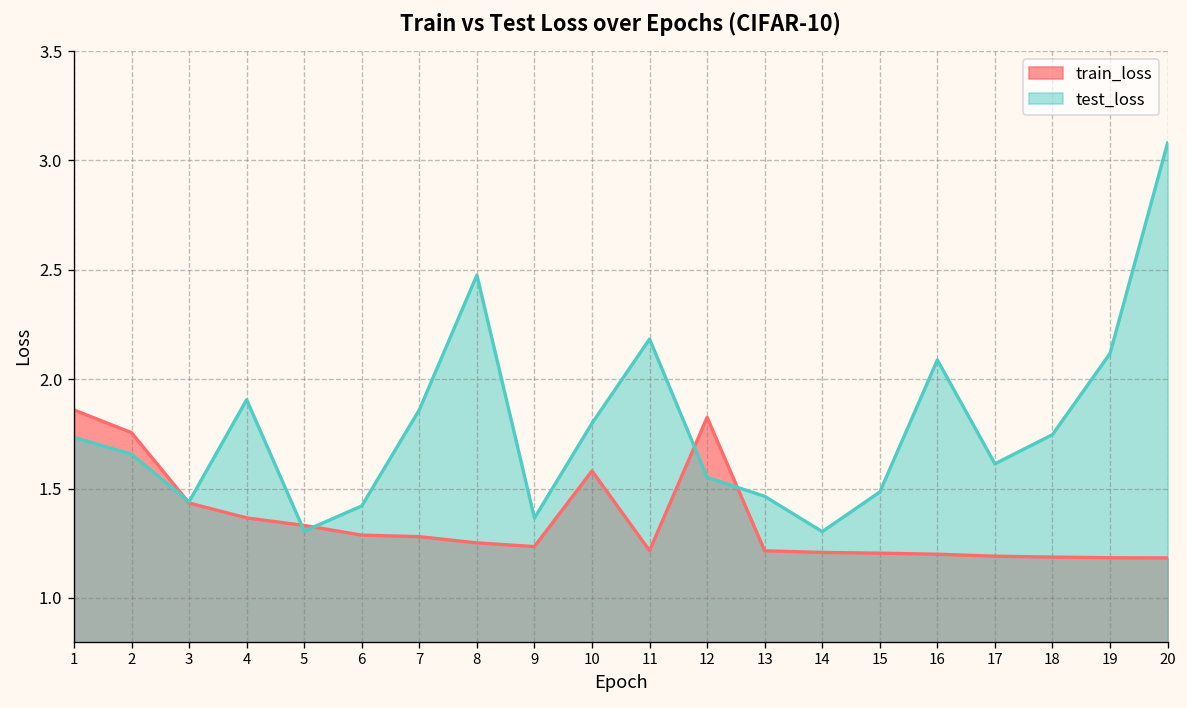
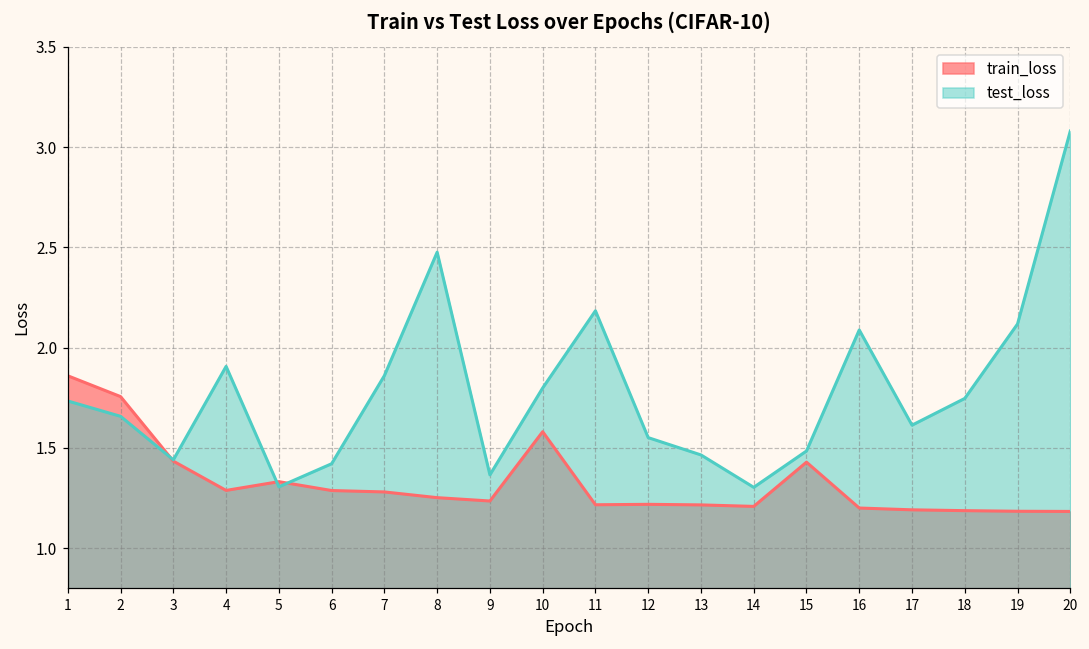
  {
    "train_loss": {
      "1": 1.86,
      "2": 1.76,
-     "4": 1.37,
+     "4": 1.29,
      "5": 1.33,
      "6": 1.29,
      "7": 1.28,
      "8": 1.25,
      "9": 1.23,
      "10": 1.58,
      "11": 1.22,
-     "12": 1.83,
+     "12": 1.22,
      "13": 1.22,
      "14": 1.21,
-     "15": 1.20,
+     "15": 1.43,
      "16": 1.20,
      "17": 1.19,
      "18": 1.19,
      "19": 1.18,
      "20": 1.18
    },
    "test_loss": {
      "1": 1.73,
      "2": 1.66,
      "4": 1.91,
      "5": 1.31,
      "6": 1.42,
      "7": 1.86,
      "8": 2.48,
      "9": 1.37,
      "10": 1.80,
      "11": 2.18,
      "12": 1.55,
      "13": 1.46,
      "14": 1.30,
      "15": 1.48,
      "16": 2.09,
      "17": 1.61,
      "18": 1.75,
      "19": 2.12,
      "20": 3.08
    }
  }
